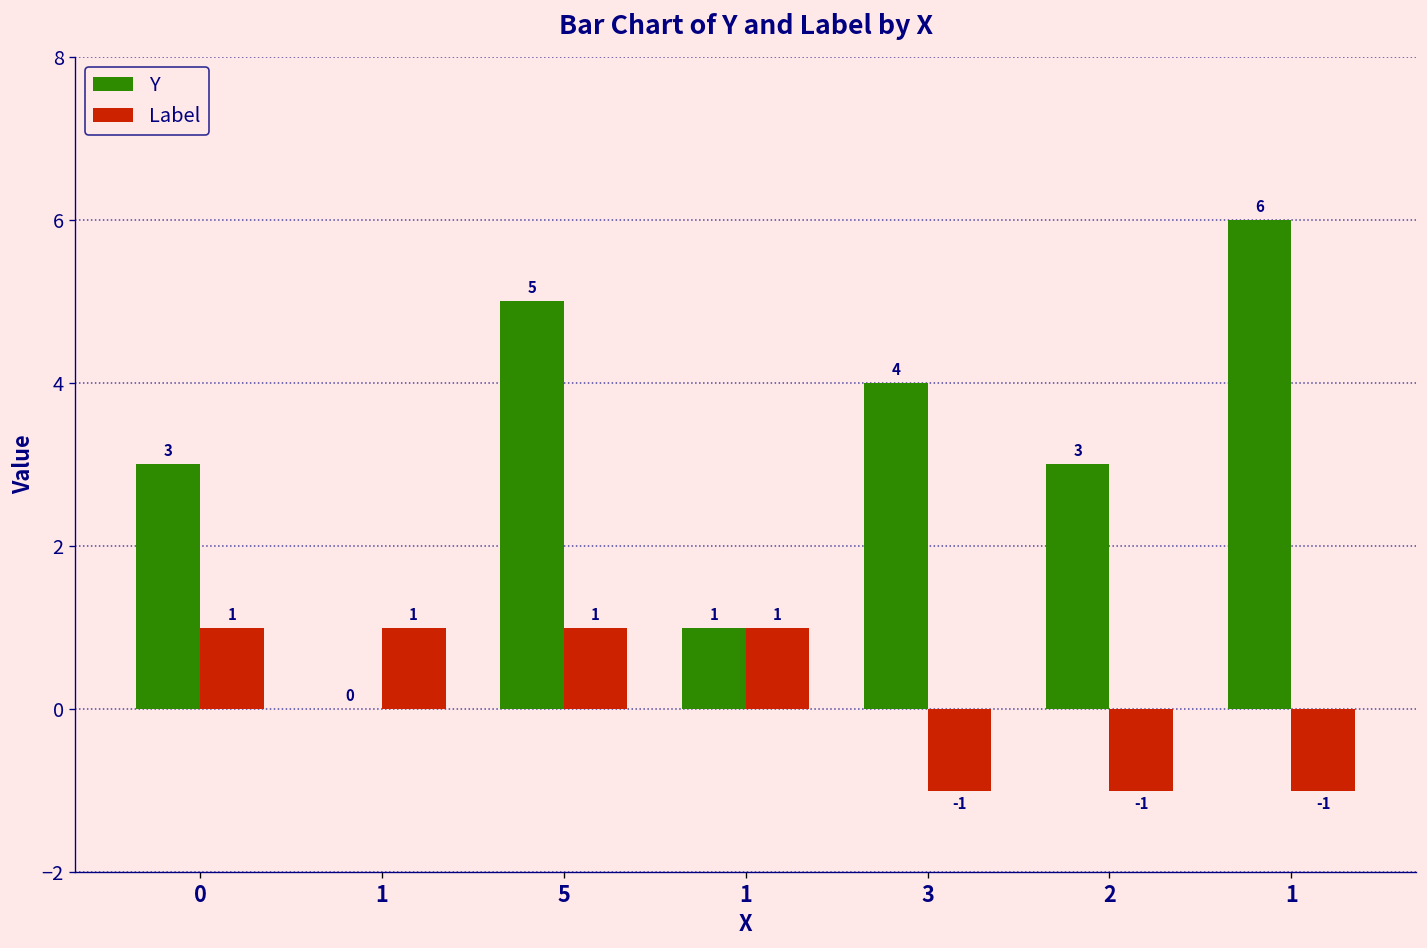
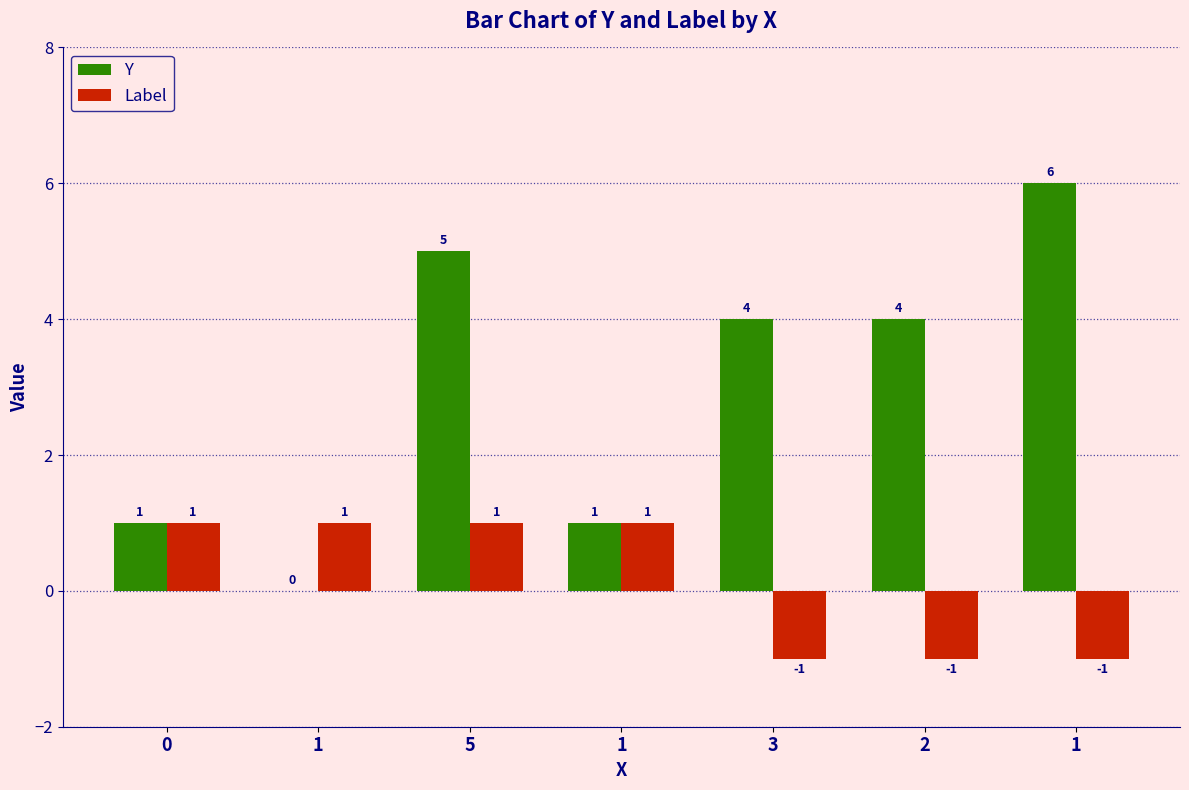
  {
    "Y": {
-     "0": 3,
+     "0": 1,
      "5": 5,
      "3": 4,
-     "2": 3
+     "2": 4
    },
    "Label": {
      "0": 1,
      "5": 1,
      "3": -1,
      "2": -1
    }
  }
